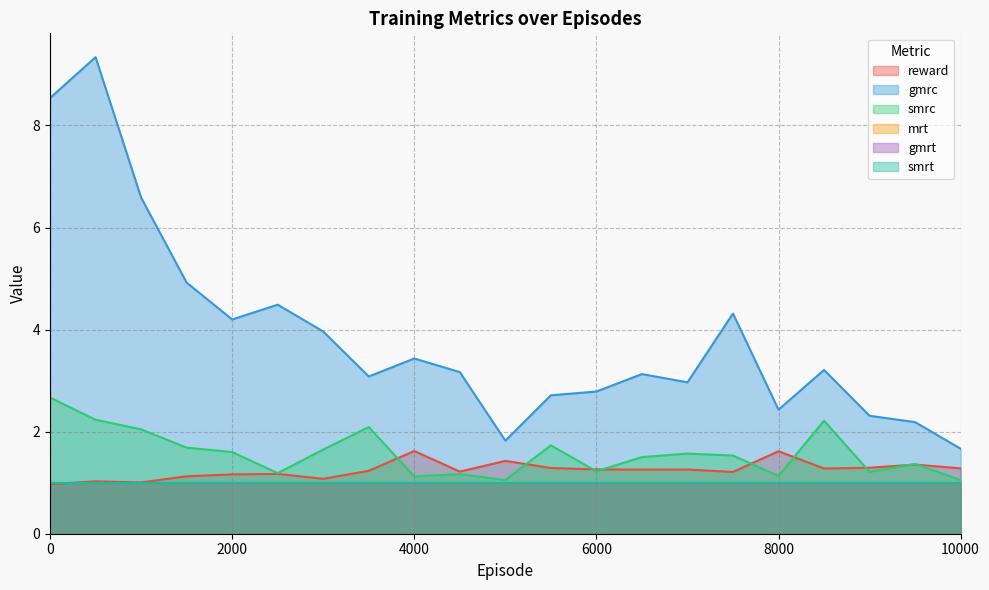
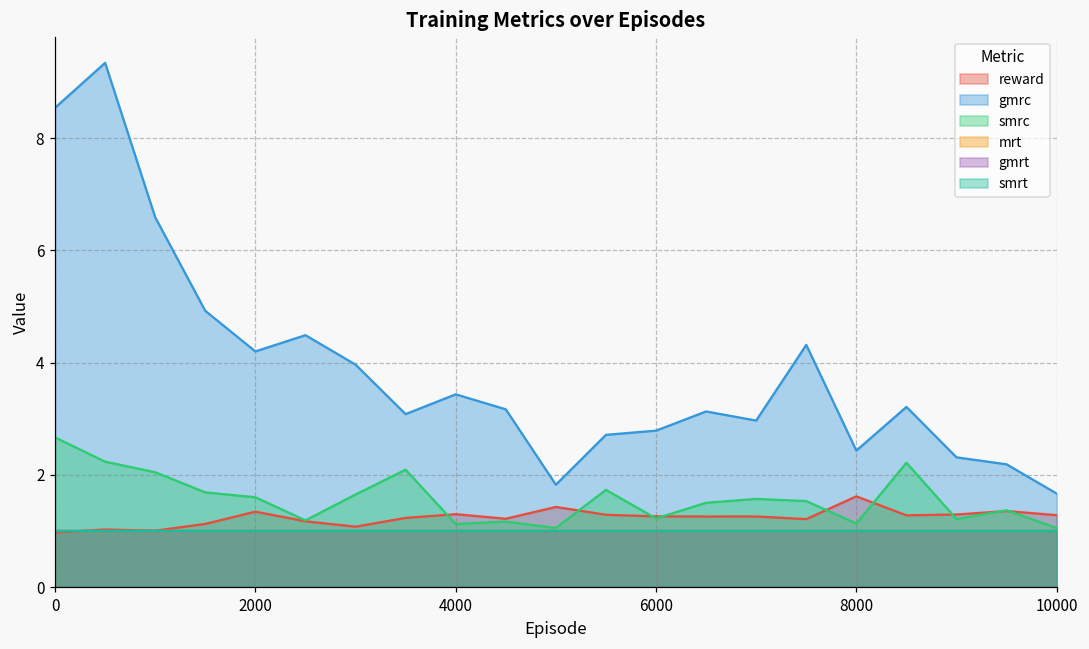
  {
    "reward": {
-     "2000": 1.2,
-     "4000": 1.6,
+     "2000": 1.3,
+     "4000": 1.3,
      "8000": 1.6,
      "10000": 1.3
    }
  }
